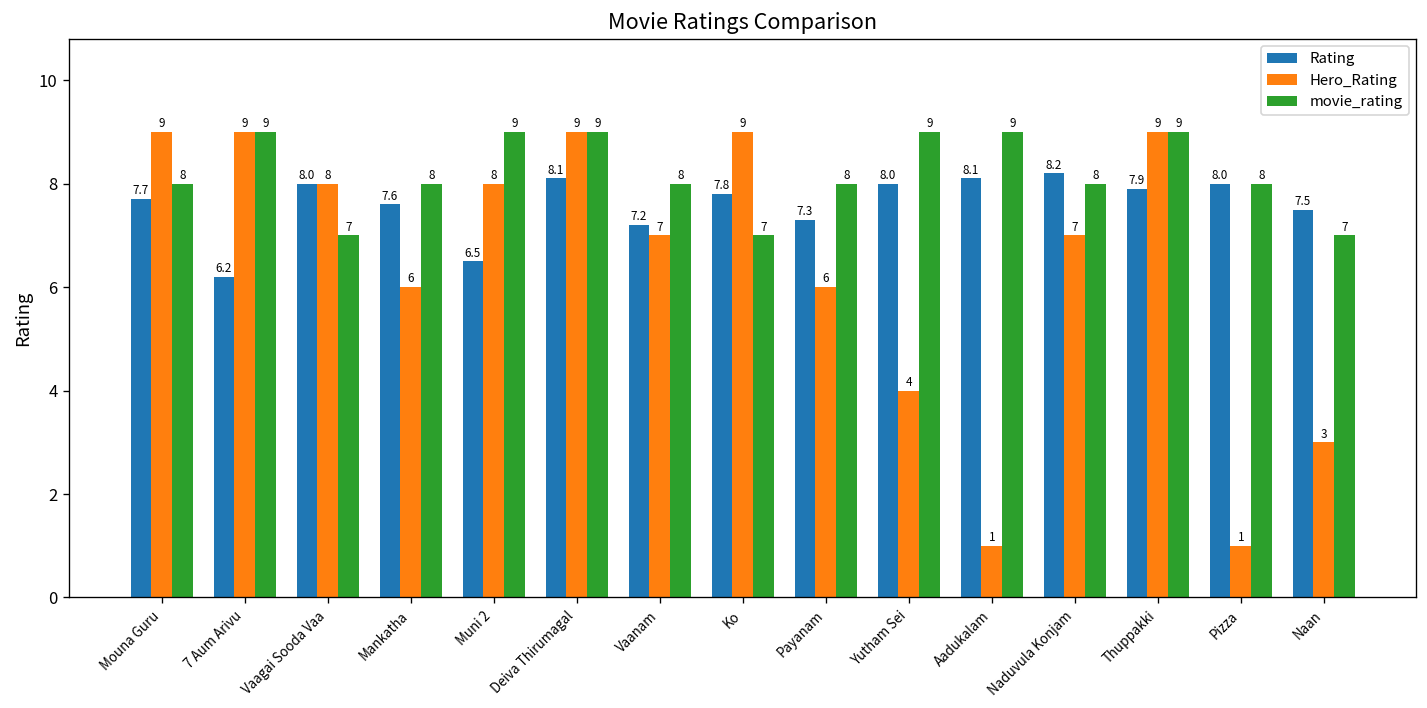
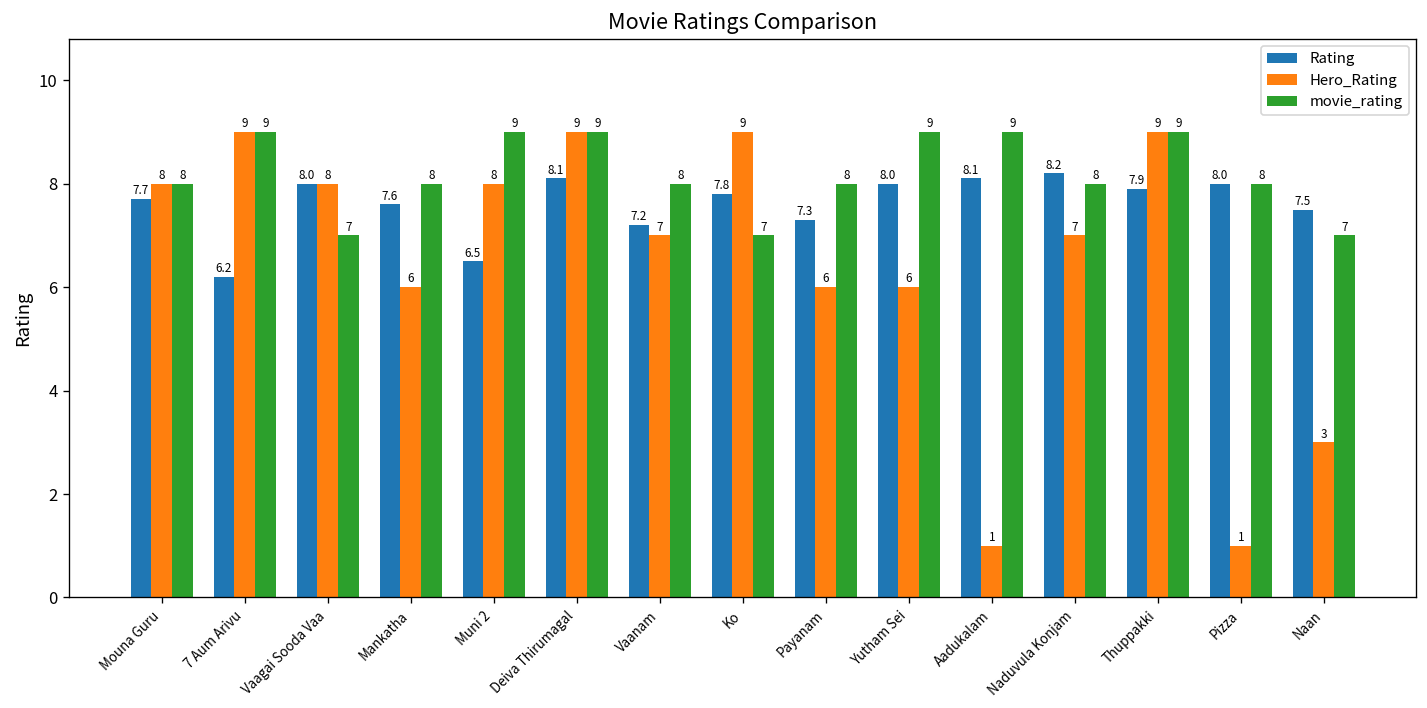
  {
    "Rating": {
      "Mouna Guru": 7.7,
      "7 Aum Arivu": 6.2,
      "Vaagai Sooda Vaa": 8.0,
      "Mankatha": 7.6,
      "Muni 2": 6.5,
      "Deiva Thirumagal": 8.1,
      "Vaanam": 7.2,
      "Ko": 7.8,
      "Payanam": 7.3,
      "Yutham Sei": 8.0,
      "Aadukalam": 8.1,
      "Naduvula Konjam": 8.2,
      "Thuppakki": 7.9,
      "Pizza": 8.0,
      "Naan": 7.5
    },
    "Hero_Rating": {
-     "Mouna Guru": 9,
+     "Mouna Guru": 8,
      "7 Aum Arivu": 9,
      "Vaagai Sooda Vaa": 8,
      "Mankatha": 6,
      "Muni 2": 8,
      "Deiva Thirumagal": 9,
      "Vaanam": 7,
      "Ko": 9,
      "Payanam": 6,
-     "Yutham Sei": 4,
+     "Yutham Sei": 6,
      "Aadukalam": 1,
      "Naduvula Konjam": 7,
      "Thuppakki": 9,
      "Pizza": 1,
      "Naan": 3
    },
    "movie_rating": {
      "Mouna Guru": 8,
      "7 Aum Arivu": 9,
      "Vaagai Sooda Vaa": 7,
      "Mankatha": 8,
      "Muni 2": 9,
      "Deiva Thirumagal": 9,
      "Vaanam": 8,
      "Ko": 7,
      "Payanam": 8,
      "Yutham Sei": 9,
      "Aadukalam": 9,
      "Naduvula Konjam": 8,
      "Thuppakki": 9,
      "Pizza": 8,
      "Naan": 7
    }
  }
